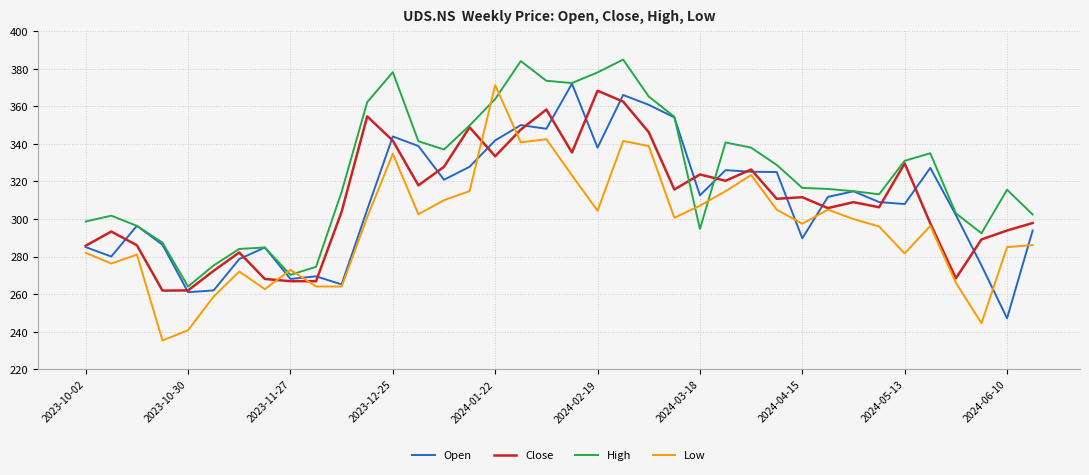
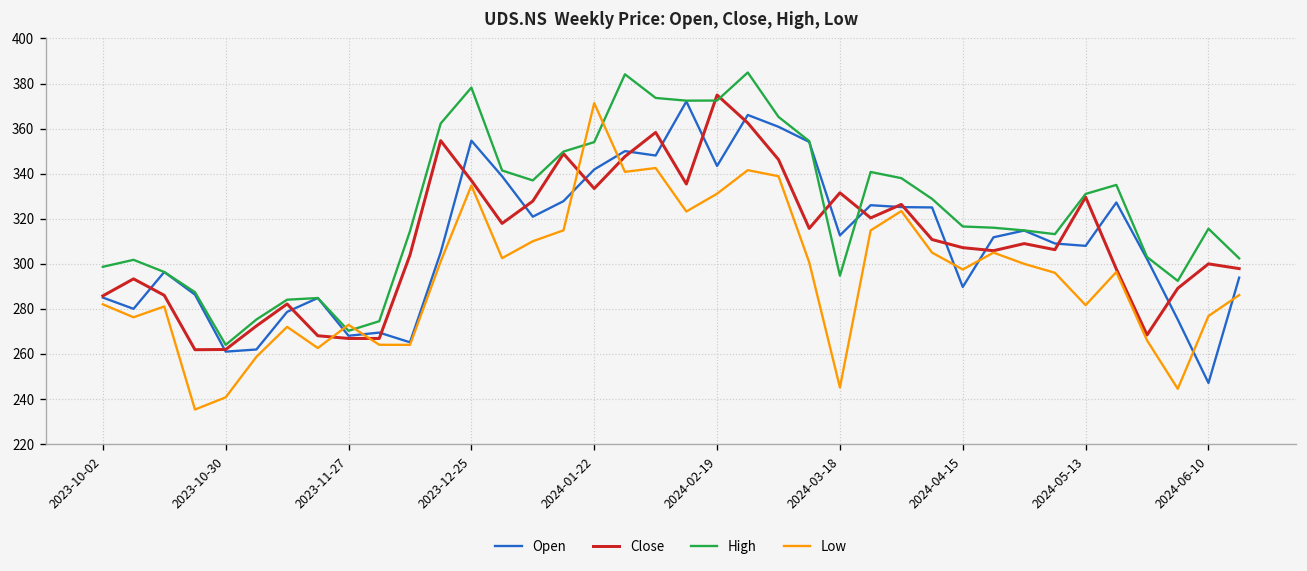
  {
    "Open": {
-     "2023-12-25": 344,
+     "2023-12-25": 355,
      "2024-01-22": 342,
-     "2024-02-19": 338,
+     "2024-02-19": 343,
      "2024-03-18": 313,
      "2024-04-15": 290,
      "2024-05-13": 308,
      "2024-06-10": 247
    },
    "Close": {
-     "2023-12-25": 342,
+     "2023-12-25": 337,
      "2024-01-22": 333,
-     "2024-02-19": 368,
-     "2024-03-18": 324,
-     "2024-04-15": 312,
+     "2024-02-19": 375,
+     "2024-03-18": 332,
+     "2024-04-15": 307,
      "2024-05-13": 330,
-     "2024-06-10": 294
+     "2024-06-10": 300
    },
    "High": {
      "2023-10-02": 299,
      "2023-10-30": 264,
      "2023-11-27": 270,
      "2023-12-25": 378,
-     "2024-01-22": 364,
-     "2024-02-19": 378,
+     "2024-01-22": 354,
+     "2024-02-19": 372,
      "2024-03-18": 295,
      "2024-04-15": 317,
      "2024-05-13": 331,
      "2024-06-10": 316
    },
    "Low": {
      "2023-10-02": 282,
      "2023-10-30": 241,
      "2023-11-27": 273,
      "2023-12-25": 335,
      "2024-01-22": 371,
-     "2024-02-19": 304,
-     "2024-03-18": 307,
+     "2024-02-19": 331,
+     "2024-03-18": 245,
      "2024-04-15": 297,
      "2024-05-13": 282,
-     "2024-06-10": 285
+     "2024-06-10": 277
    }
  }
